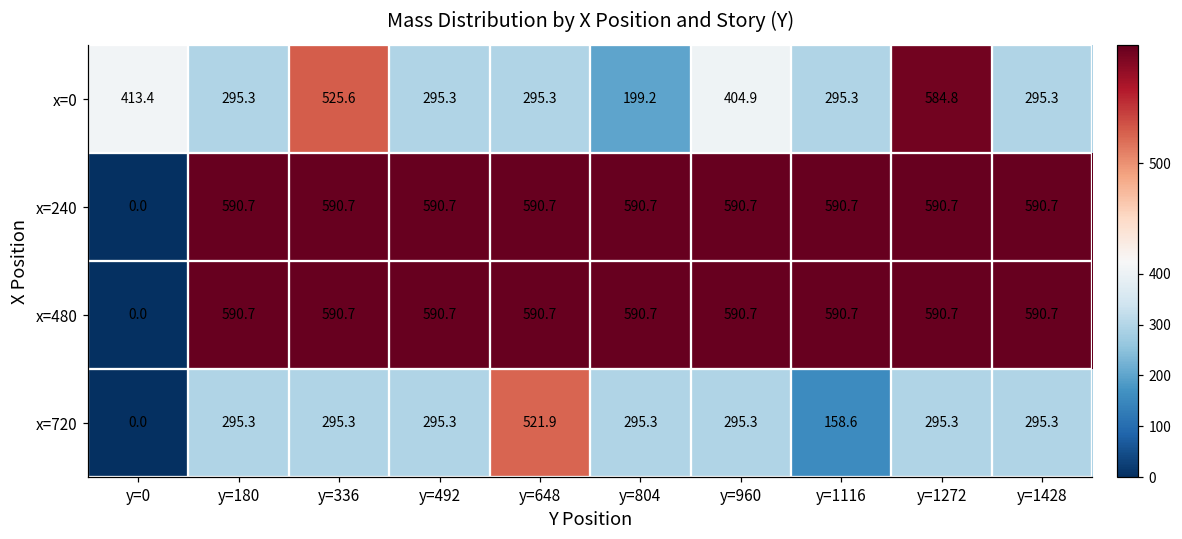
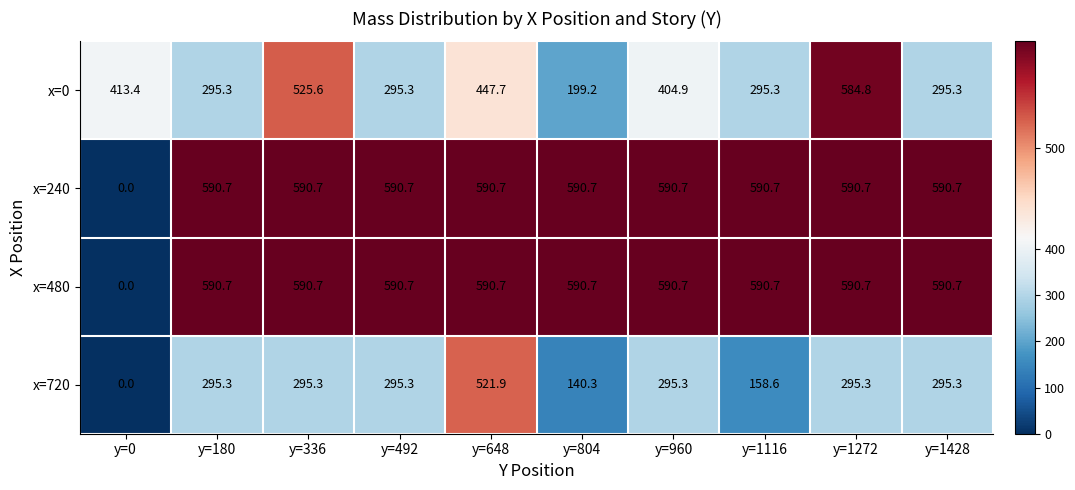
  {
    "x=0": {
      "y=0": 413.4,
      "y=180": 295.3,
      "y=336": 525.6,
      "y=492": 295.3,
-     "y=648": 295.3,
+     "y=648": 447.7,
      "y=804": 199.2,
      "y=960": 404.9,
      "y=1116": 295.3,
      "y=1272": 584.8,
      "y=1428": 295.3
    },
    "x=240": {
      "y=0": 0.0,
      "y=180": 590.7,
      "y=336": 590.7,
      "y=492": 590.7,
      "y=648": 590.7,
      "y=804": 590.7,
      "y=960": 590.7,
      "y=1116": 590.7,
      "y=1272": 590.7,
      "y=1428": 590.7
    },
    "x=480": {
      "y=0": 0.0,
      "y=180": 590.7,
      "y=336": 590.7,
      "y=492": 590.7,
      "y=648": 590.7,
      "y=804": 590.7,
      "y=960": 590.7,
      "y=1116": 590.7,
      "y=1272": 590.7,
      "y=1428": 590.7
    },
    "x=720": {
      "y=0": 0.0,
      "y=180": 295.3,
      "y=336": 295.3,
      "y=492": 295.3,
      "y=648": 521.9,
-     "y=804": 295.3,
+     "y=804": 140.3,
      "y=960": 295.3,
      "y=1116": 158.6,
      "y=1272": 295.3,
      "y=1428": 295.3
    }
  }
